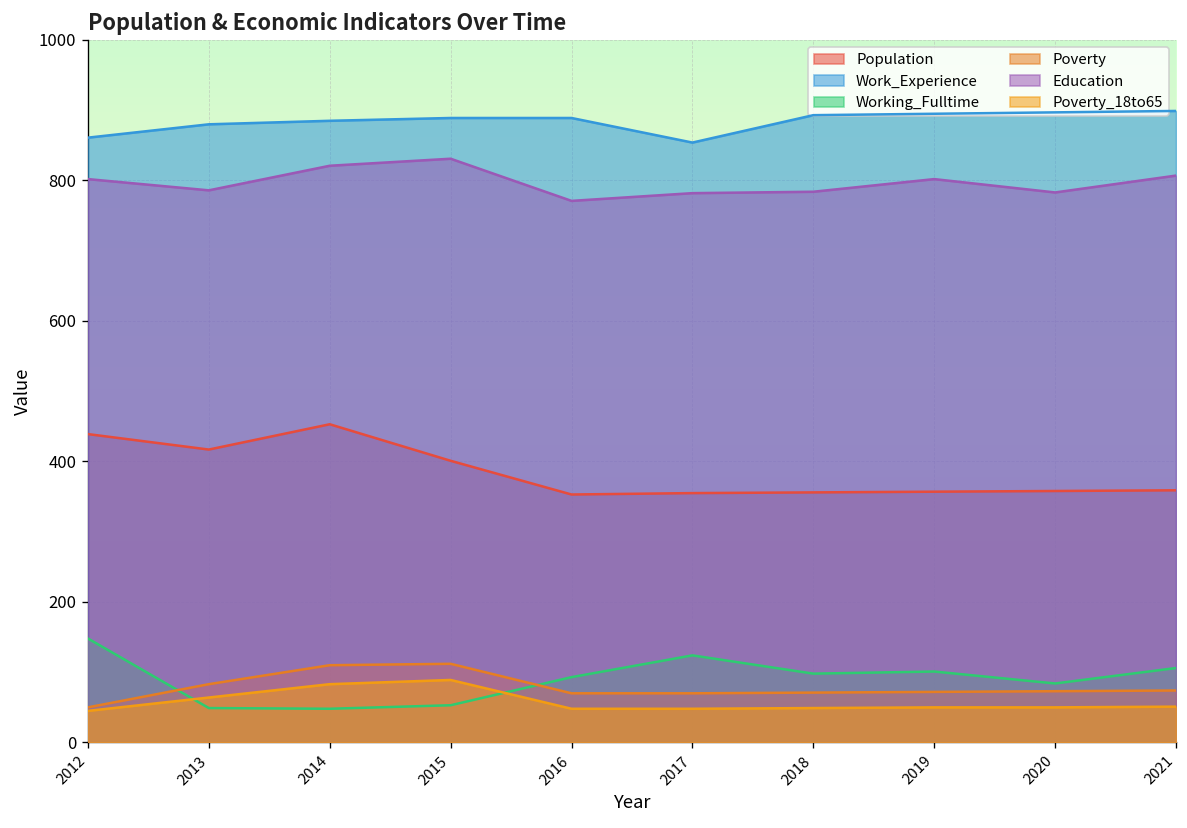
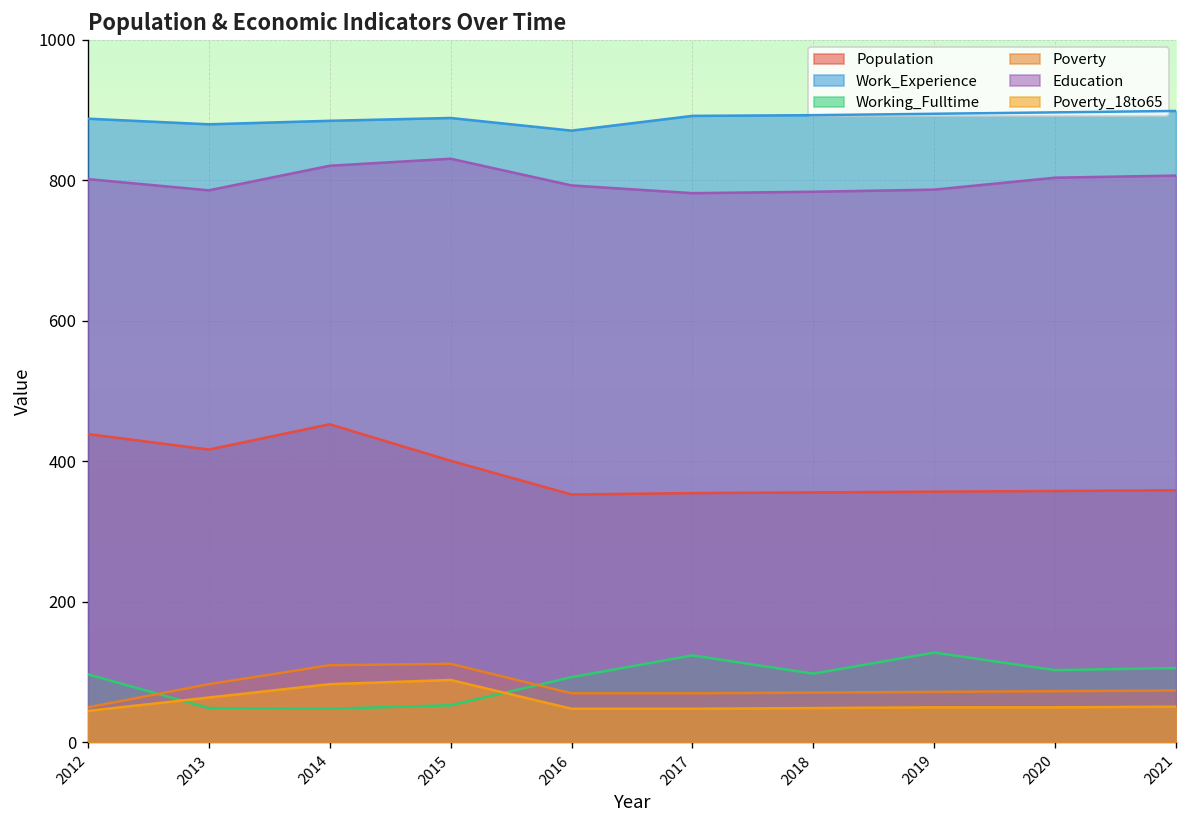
  {
    "Work_Experience": {
-     "2012": 860,
+     "2012": 890,
      "2013": 880,
      "2014": 890,
      "2015": 890,
-     "2016": 890,
-     "2017": 850,
+     "2016": 870,
+     "2017": 890,
      "2021": 900
    },
    "Working_Fulltime": {
-     "2012": 150,
+     "2012": 100,
      "2013": 50,
      "2014": 50,
      "2015": 50,
      "2016": 90,
      "2017": 120,
      "2018": 100,
-     "2019": 100,
-     "2020": 80,
+     "2019": 130,
+     "2020": 100,
      "2021": 110
    },
    "Education": {
      "2012": 800,
      "2013": 790,
      "2014": 820,
      "2015": 830,
-     "2016": 770,
+     "2016": 790,
      "2017": 780,
      "2018": 780,
-     "2019": 800,
-     "2020": 780,
+     "2019": 790,
+     "2020": 800,
      "2021": 810
    }
  }
